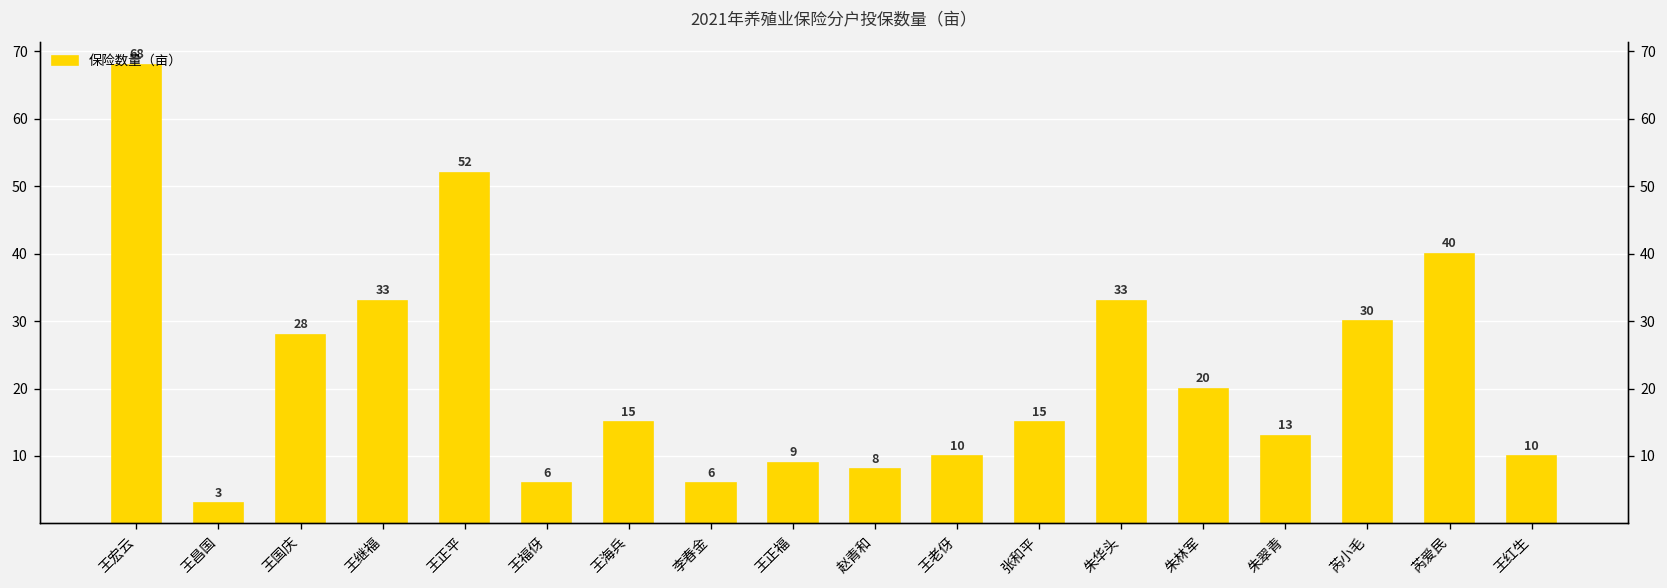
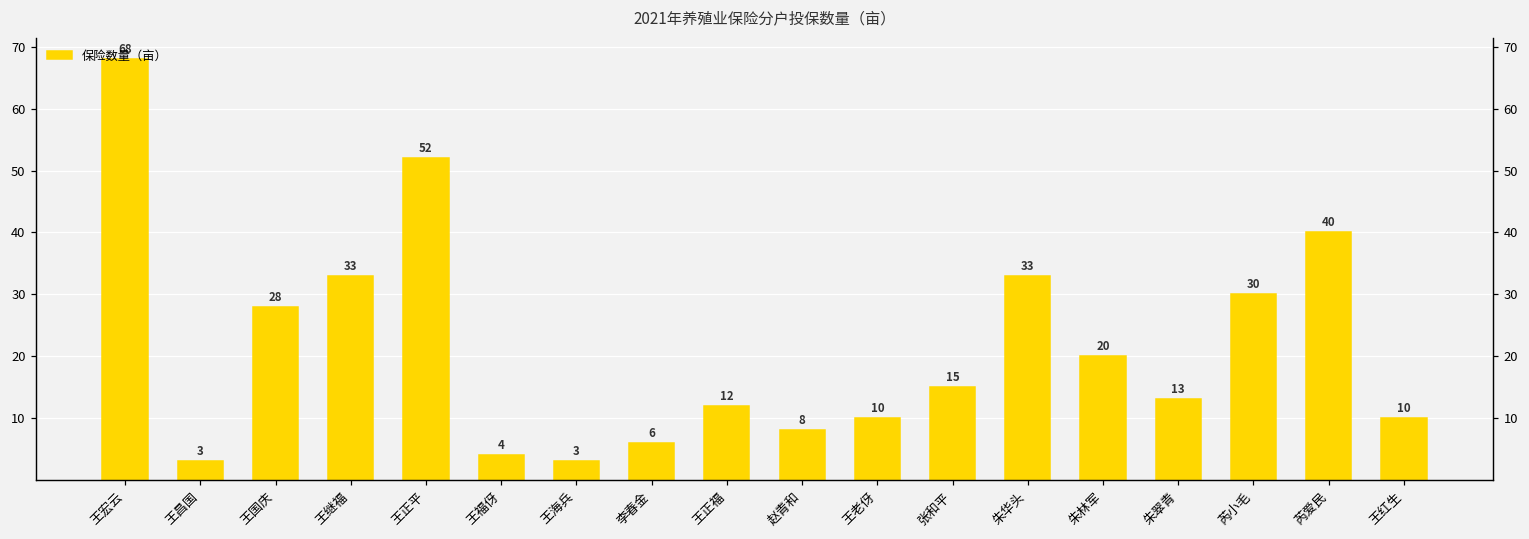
  {
    "王宏云": 68,
    "王昌国": 3,
    "王国庆": 28,
    "王继福": 33,
    "王正平": 52,
-   "王福伢": 6,
-   "王海兵": 15,
+   "王福伢": 4,
+   "王海兵": 3,
    "李春金": 6,
-   "王正福": 9,
+   "王正福": 12,
    "赵青和": 8,
    "王老伢": 10,
    "张和平": 15,
    "朱华头": 33,
    "朱林军": 20,
    "朱翠青": 13,
    "芮小毛": 30,
    "芮爱民": 40,
    "王红生": 10
  }
